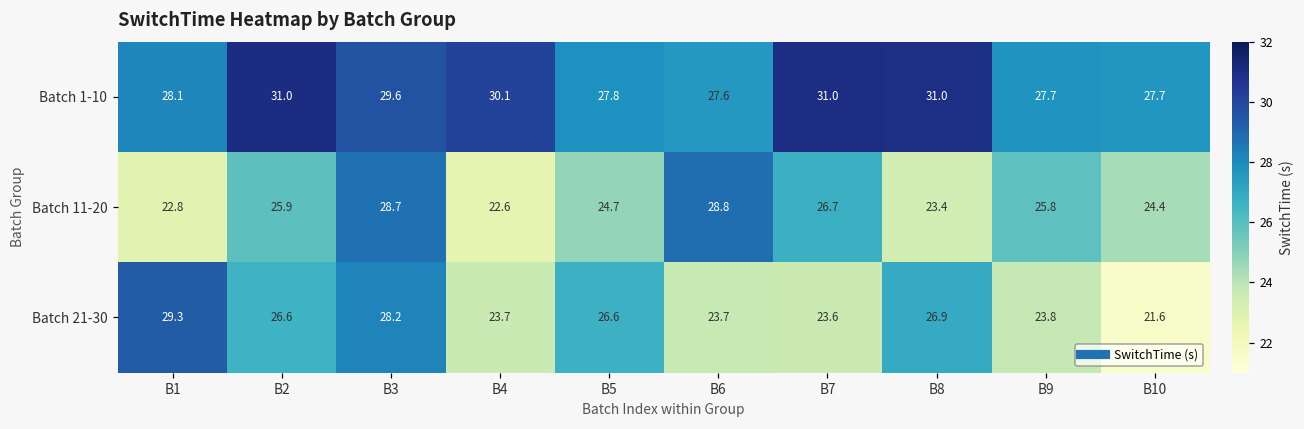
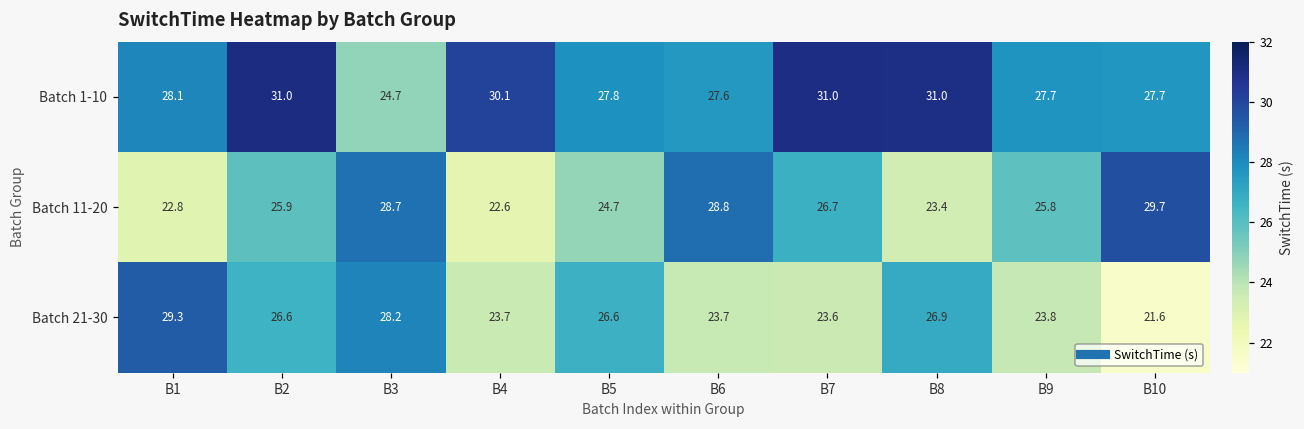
  {
    "Batch 1-10": {
      "B1": 28.1,
      "B2": 31.0,
-     "B3": 29.6,
+     "B3": 24.7,
      "B4": 30.1,
      "B5": 27.8,
      "B6": 27.6,
      "B7": 31.0,
      "B8": 31.0,
      "B9": 27.7,
      "B10": 27.7
    },
    "Batch 11-20": {
      "B1": 22.8,
      "B2": 25.9,
      "B3": 28.7,
      "B4": 22.6,
      "B5": 24.7,
      "B6": 28.8,
      "B7": 26.7,
      "B8": 23.4,
      "B9": 25.8,
-     "B10": 24.4
+     "B10": 29.7
    },
    "Batch 21-30": {
      "B1": 29.3,
      "B2": 26.6,
      "B3": 28.2,
      "B4": 23.7,
      "B5": 26.6,
      "B6": 23.7,
      "B7": 23.6,
      "B8": 26.9,
      "B9": 23.8,
      "B10": 21.6
    }
  }
